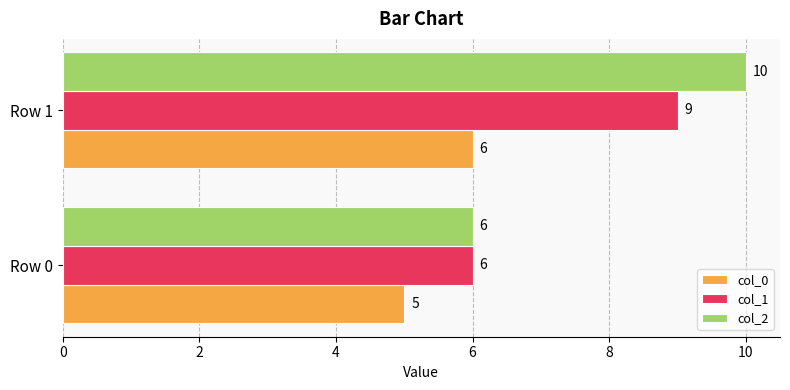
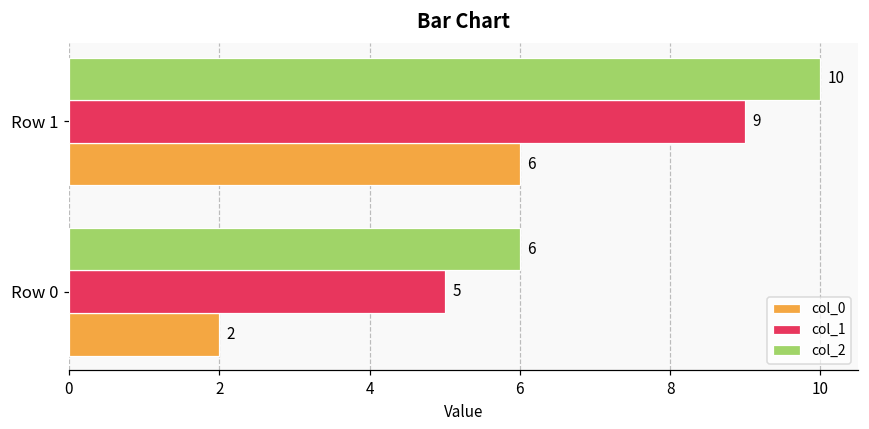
  {
    "col_0": {
      "Row 1": 6,
-     "Row 0": 5
+     "Row 0": 2
    },
    "col_1": {
      "Row 1": 9,
-     "Row 0": 6
+     "Row 0": 5
    },
    "col_2": {
      "Row 1": 10,
      "Row 0": 6
    }
  }
